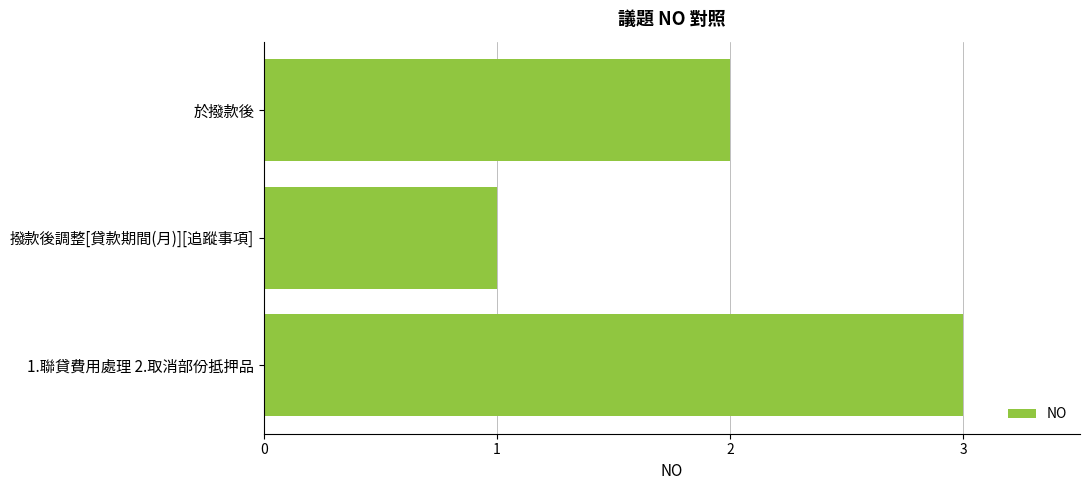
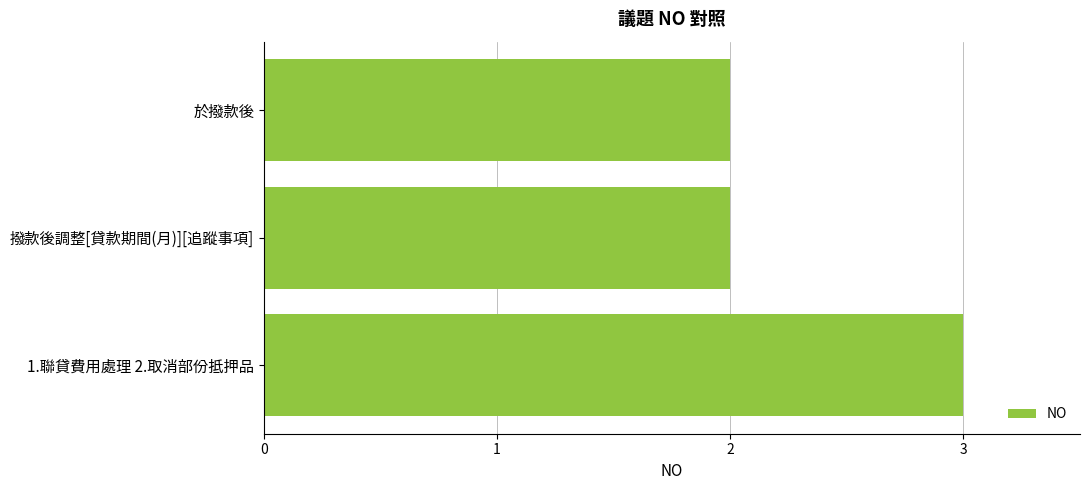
  {
    "於撥款後": 2,
-   "撥款後調整[貸款期間(月)][追蹤事項]": 1,
+   "撥款後調整[貸款期間(月)][追蹤事項]": 2,
    "1.聯貸費用處理 2.取消部份抵押品": 3
  }
